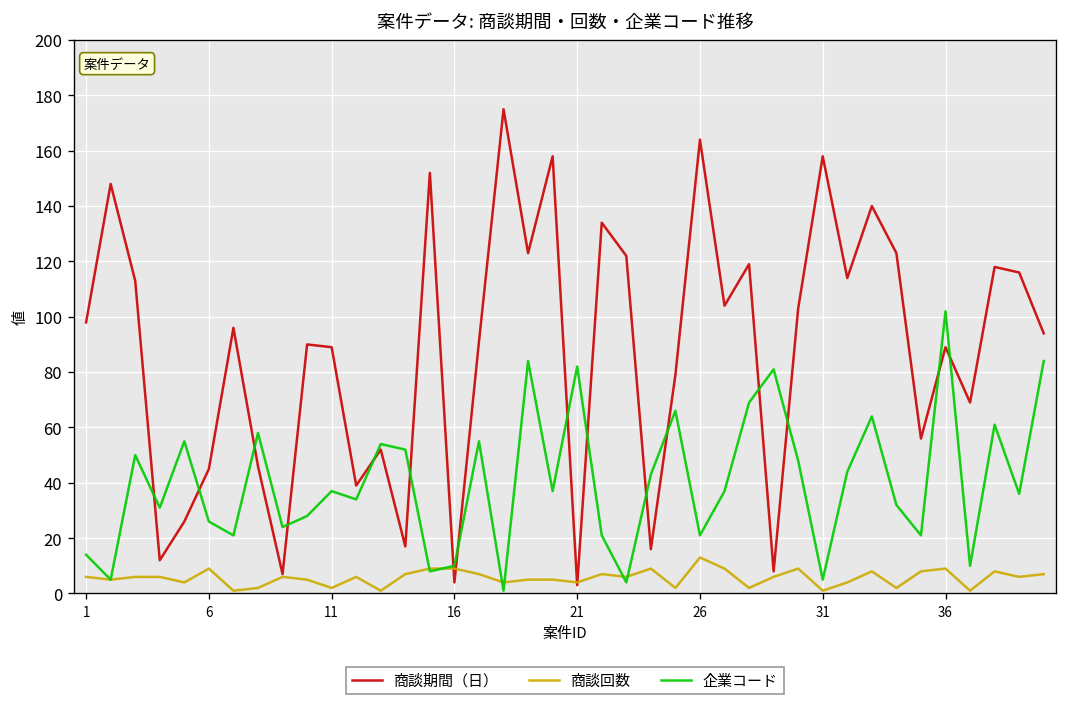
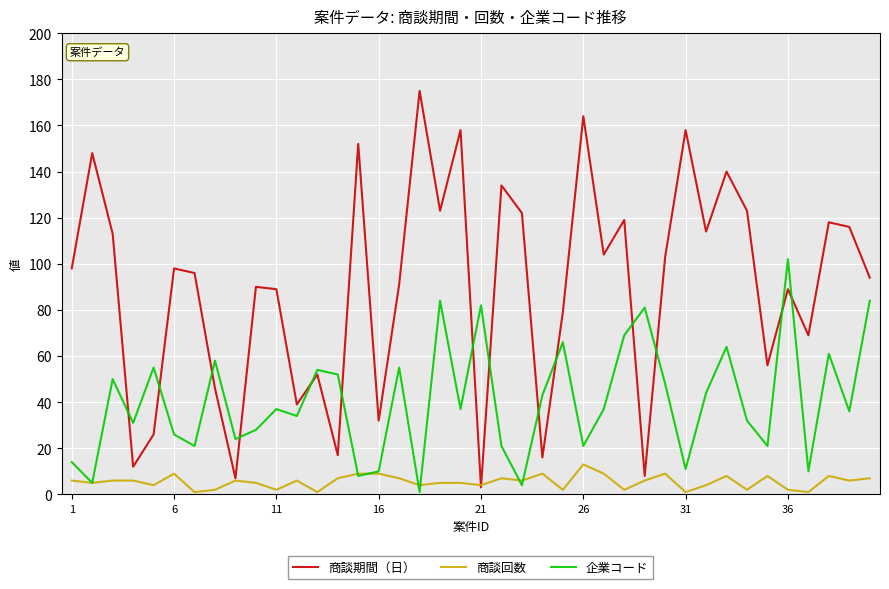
  {
    "商談期間（日）": {
      "1": 98,
-     "6": 45,
+     "6": 98,
      "11": 89,
-     "16": 4,
+     "16": 32,
      "26": 164,
      "31": 158,
      "36": 89
    },
    "商談回数": {
      "1": 6,
      "6": 9,
      "11": 2,
      "26": 13,
      "31": 1,
-     "36": 9
+     "36": 2
    },
    "企業コード": {
      "1": 14,
      "6": 26,
      "11": 37,
      "21": 82,
      "26": 21,
-     "31": 5,
+     "31": 11,
      "36": 102
    }
  }
